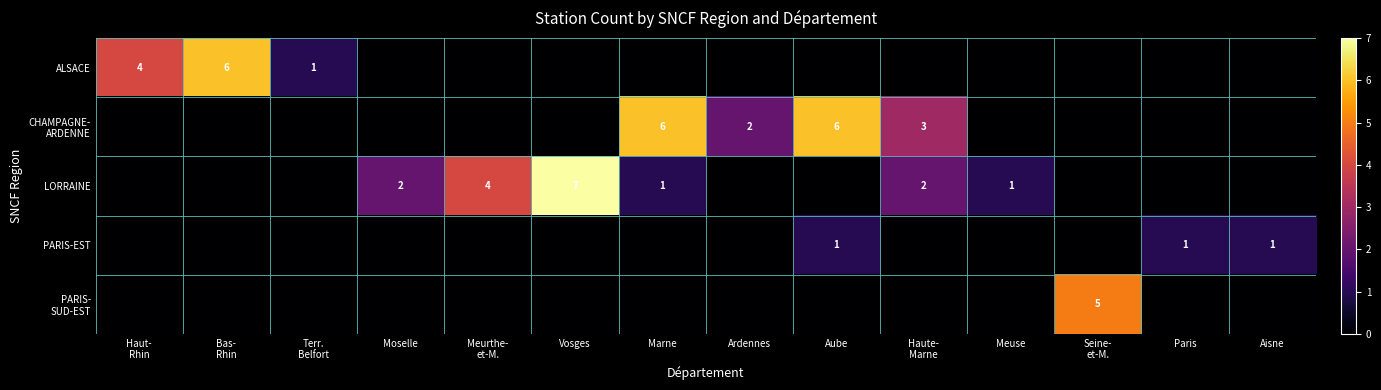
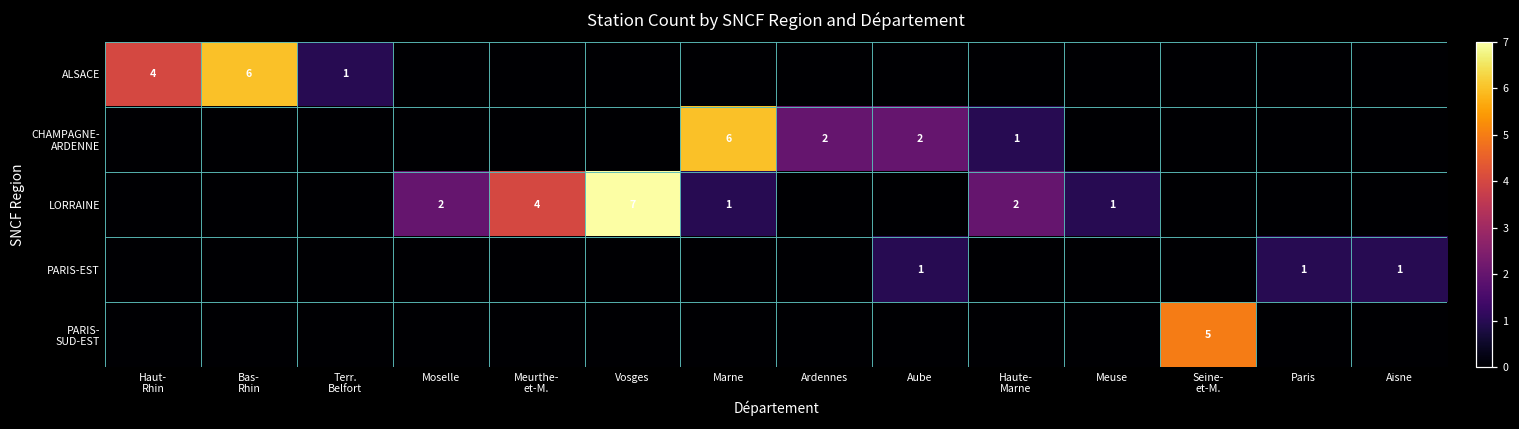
  {
    "ALSACE": {
      "Haut- Rhin": 4,
      "Bas- Rhin": 6,
      "Terr. Belfort": 1
    },
    "CHAMPAGNE- ARDENNE": {
      "Marne": 6,
      "Ardennes": 2,
-     "Aube": 6,
-     "Haute- Marne": 3
+     "Aube": 2,
+     "Haute- Marne": 1
    },
    "LORRAINE": {
      "Moselle": 2,
      "Meurthe- et-M.": 4,
      "Vosges": 7,
      "Marne": 1,
      "Haute- Marne": 2,
      "Meuse": 1
    },
    "PARIS-EST": {
      "Aube": 1,
      "Paris": 1,
      "Aisne": 1
    },
    "PARIS- SUD-EST": {
      "Seine- et-M.": 5
    }
  }
